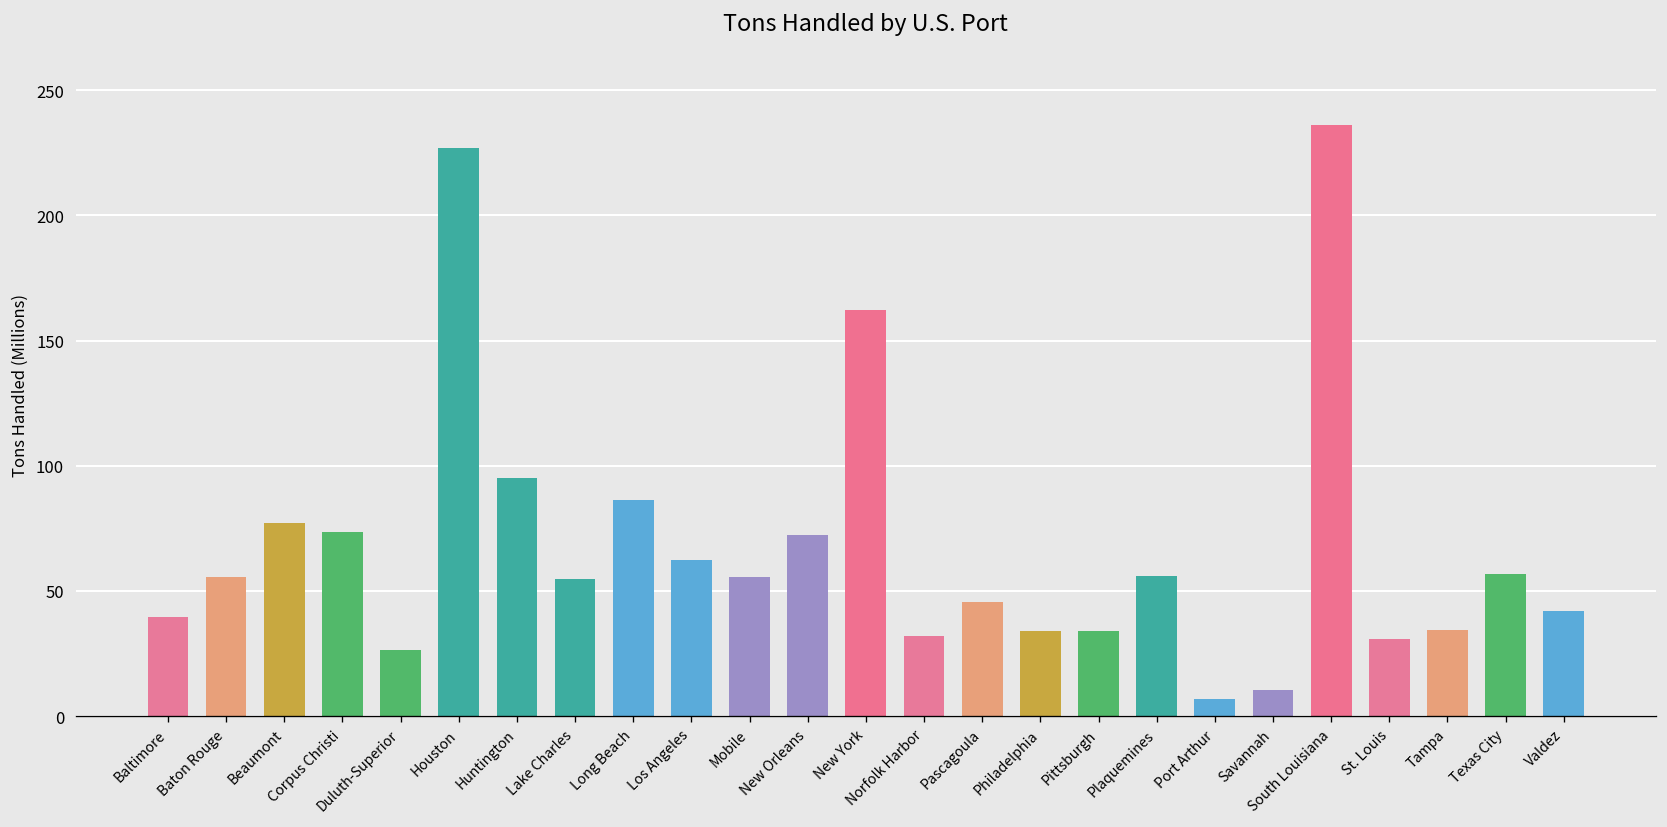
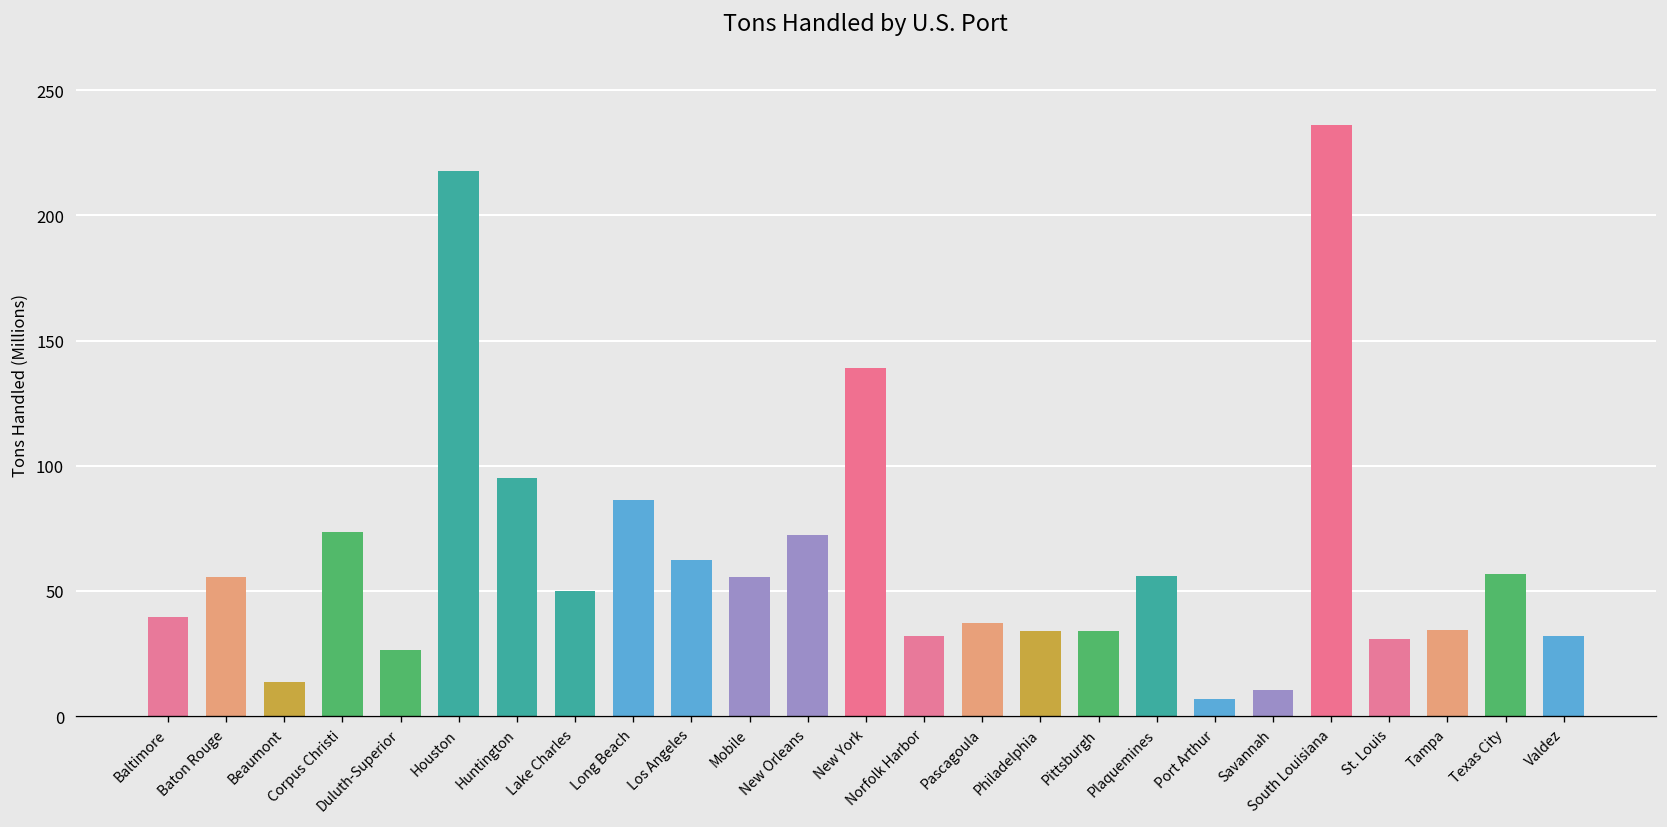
  {
    "Baltimore": 40,
    "Baton Rouge": 56,
-   "Beaumont": 77,
+   "Beaumont": 14,
    "Corpus Christi": 74,
    "Duluth-Superior": 26,
-   "Houston": 227,
+   "Houston": 218,
    "Huntington": 95,
-   "Lake Charles": 55,
+   "Lake Charles": 50,
    "Long Beach": 87,
    "Los Angeles": 62,
    "Mobile": 56,
    "New Orleans": 72,
-   "New York": 162,
+   "New York": 139,
    "Norfolk Harbor": 32,
-   "Pascagoula": 45,
+   "Pascagoula": 37,
    "Philadelphia": 34,
    "Pittsburgh": 34,
    "Plaquemines": 56,
    "Port Arthur": 7,
    "Savannah": 11,
    "South Louisiana": 236,
    "St. Louis": 31,
    "Tampa": 34,
    "Texas City": 57,
-   "Valdez": 42
+   "Valdez": 32
  }
